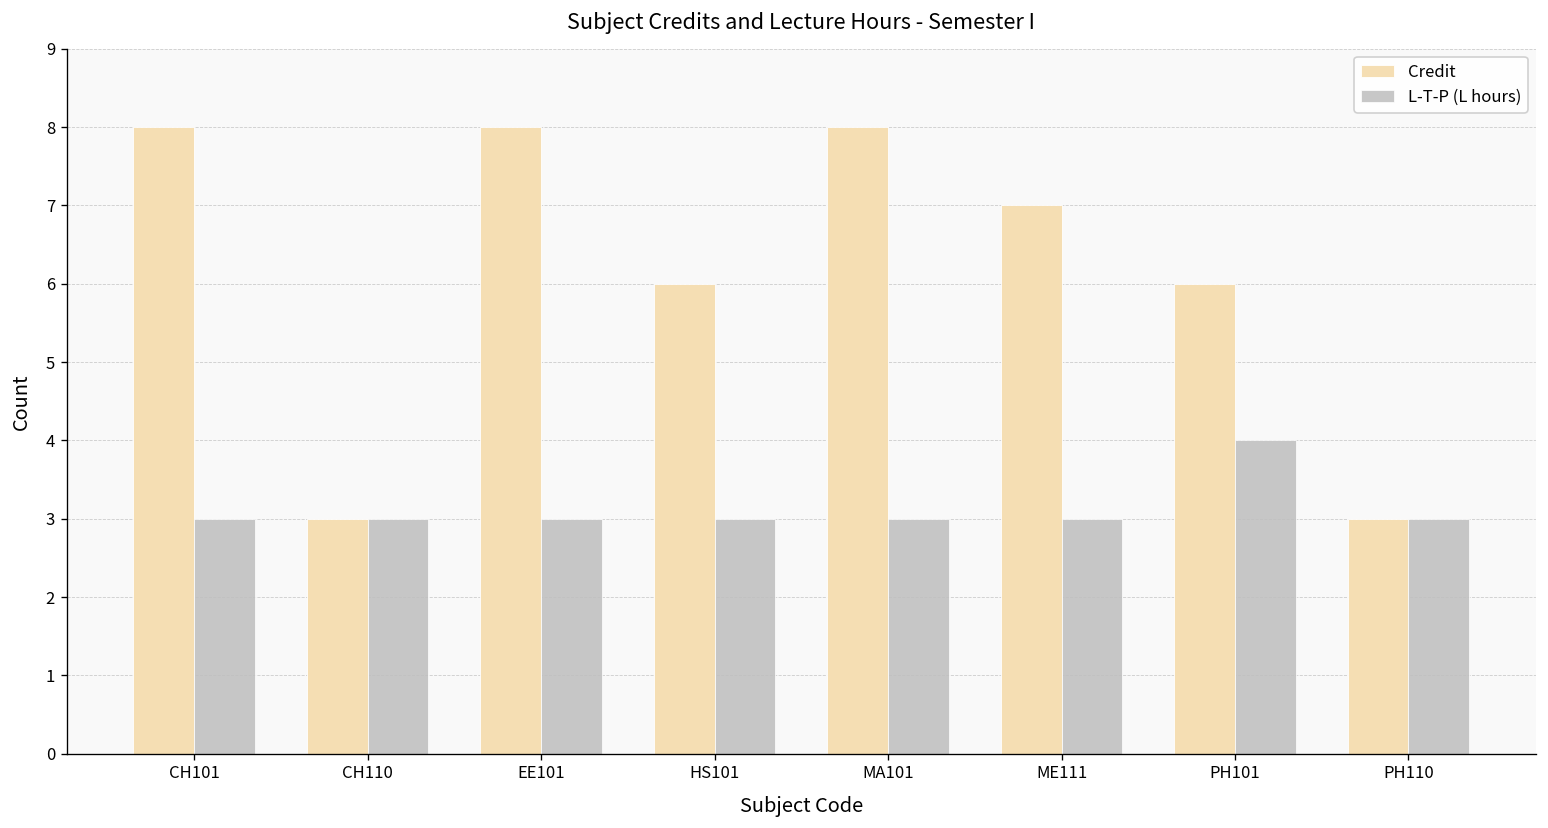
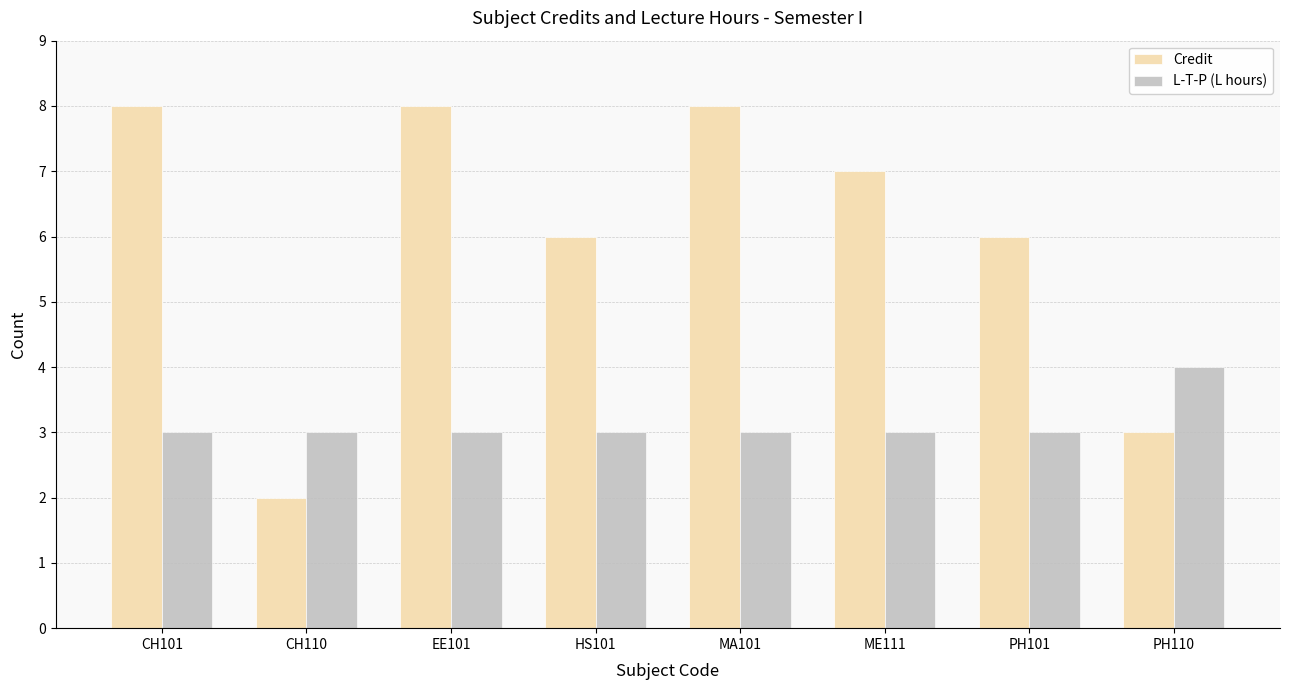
  {
    "Credit": {
      "CH101": 8,
-     "CH110": 3,
+     "CH110": 2,
      "EE101": 8,
      "HS101": 6,
      "MA101": 8,
      "ME111": 7,
      "PH101": 6,
      "PH110": 3
    },
    "L-T-P (L hours)": {
      "CH101": 3,
      "CH110": 3,
      "EE101": 3,
      "HS101": 3,
      "MA101": 3,
      "ME111": 3,
-     "PH101": 4,
-     "PH110": 3
+     "PH101": 3,
+     "PH110": 4
    }
  }
